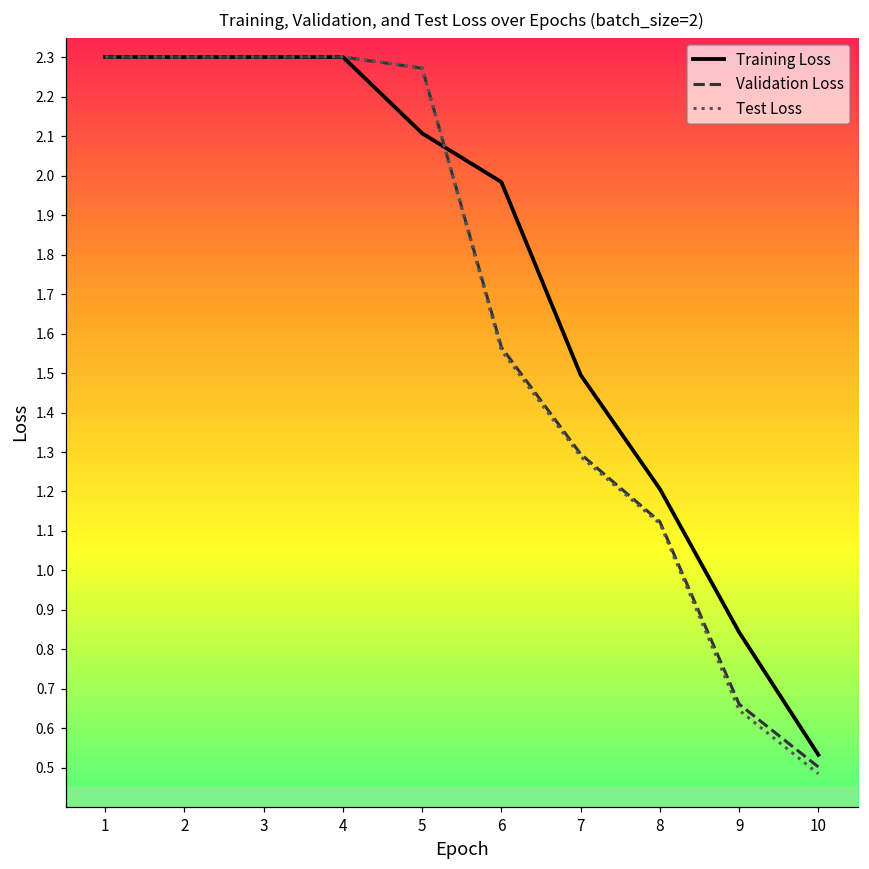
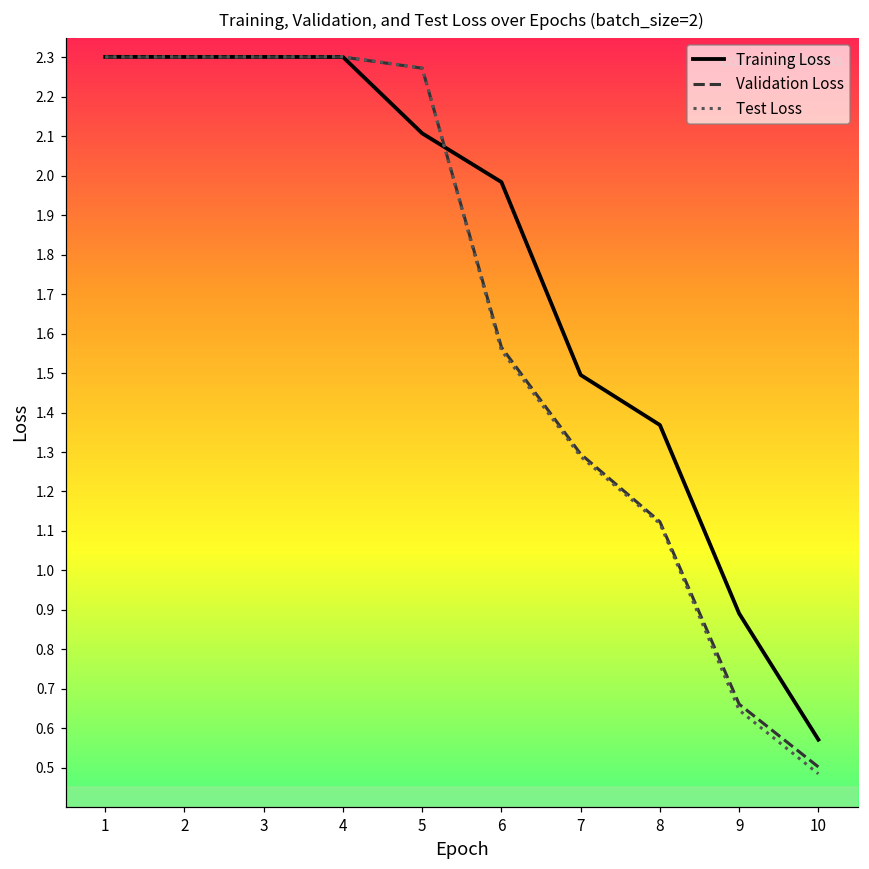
  {
    "Training Loss": {
      "5": 2.11,
      "6": 1.98,
      "7": 1.50,
-     "8": 1.21,
-     "9": 0.84,
-     "10": 0.53
+     "8": 1.37,
+     "9": 0.89,
+     "10": 0.57
    }
  }
